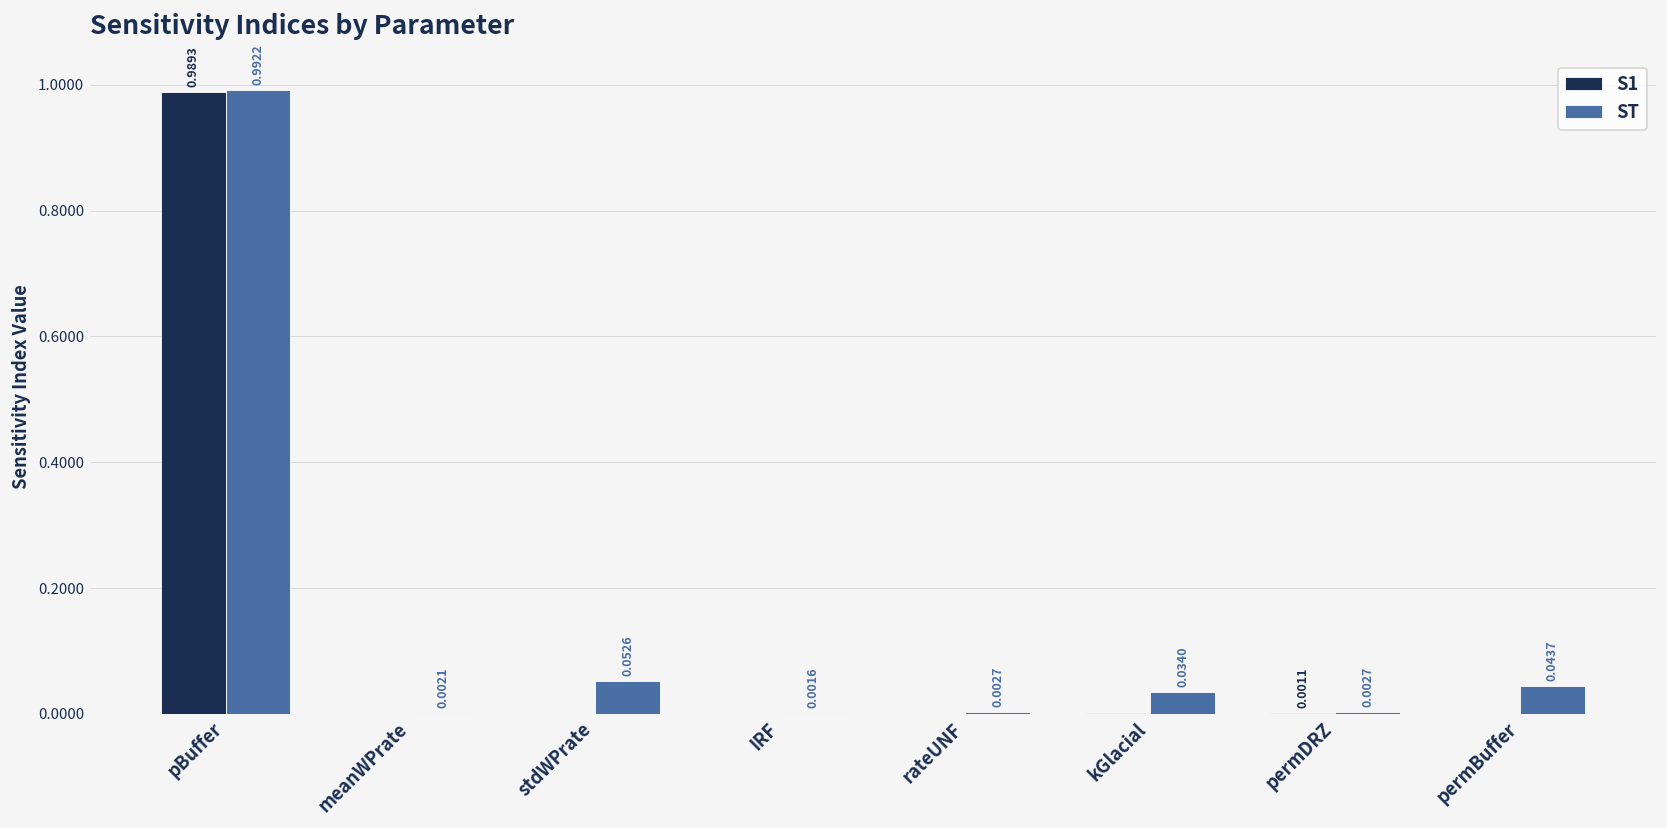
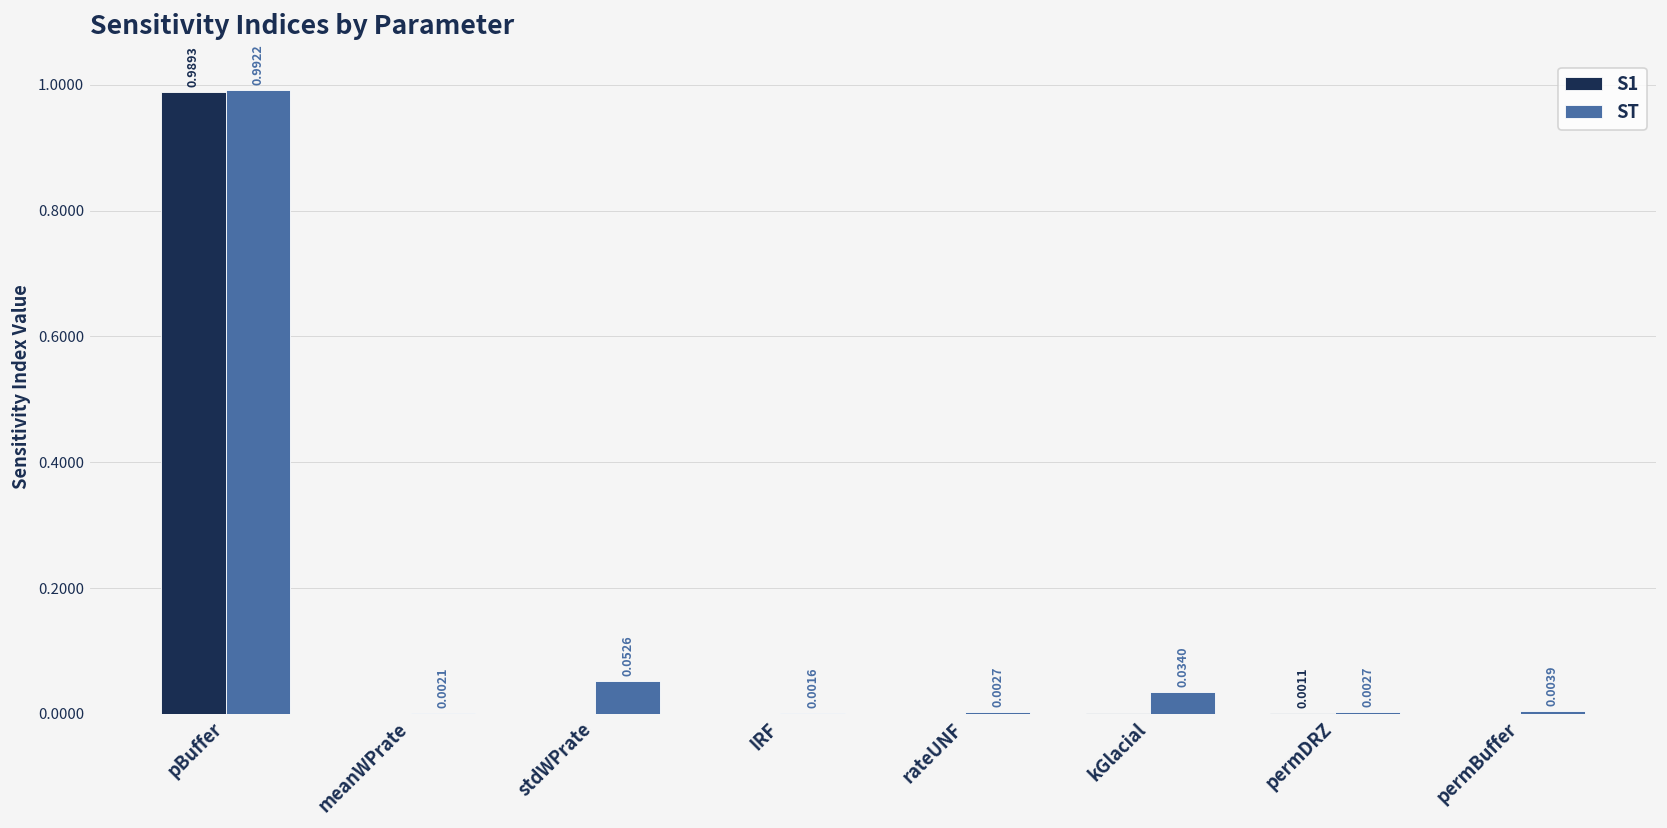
  {
    "S1": {
      "pBuffer": 0.9893,
      "permDRZ": 0.0011
    },
    "ST": {
      "pBuffer": 0.9922,
      "meanWPrate": 0.0021,
      "stdWPrate": 0.0526,
      "IRF": 0.0016,
      "rateUNF": 0.0027,
      "kGlacial": 0.0340,
      "permDRZ": 0.0027,
-     "permBuffer": 0.0437
+     "permBuffer": 0.0039
    }
  }
